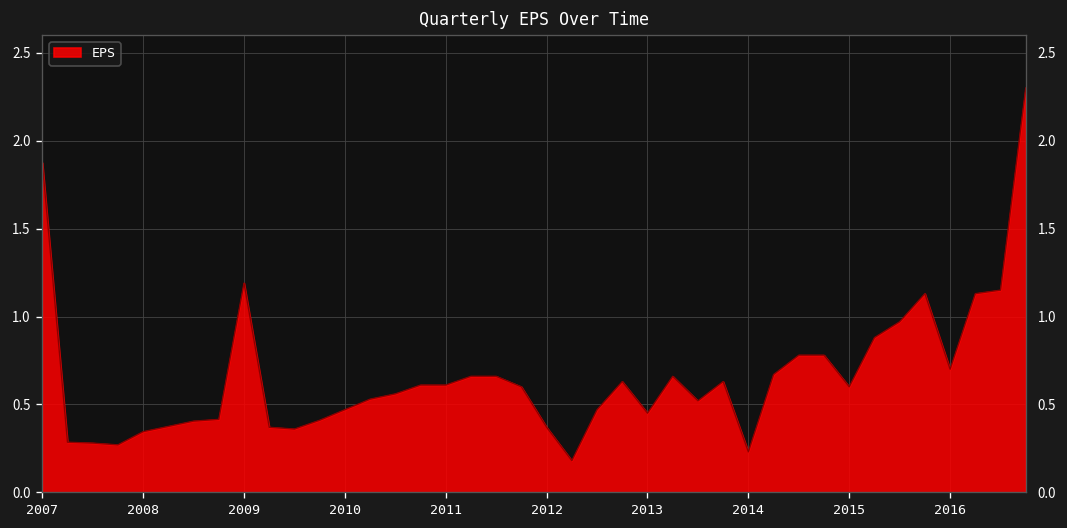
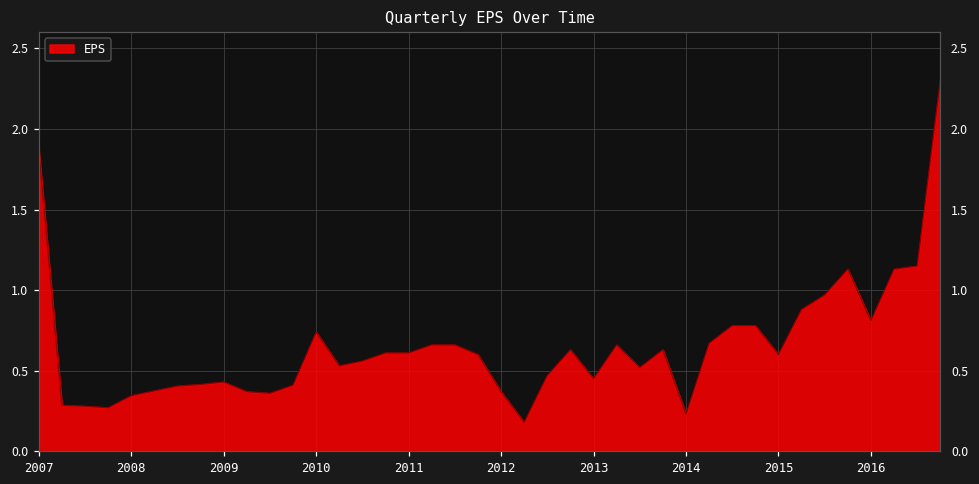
  {
    "2007": 1.88,
    "2008": 0.35,
-   "2009": 1.19,
-   "2010": 0.47,
+   "2009": 0.43,
+   "2010": 0.74,
    "2011": 0.61,
    "2012": 0.37,
    "2013": 0.45,
    "2014": 0.23,
    "2015": 0.60,
-   "2016": 0.70
+   "2016": 0.81
  }
